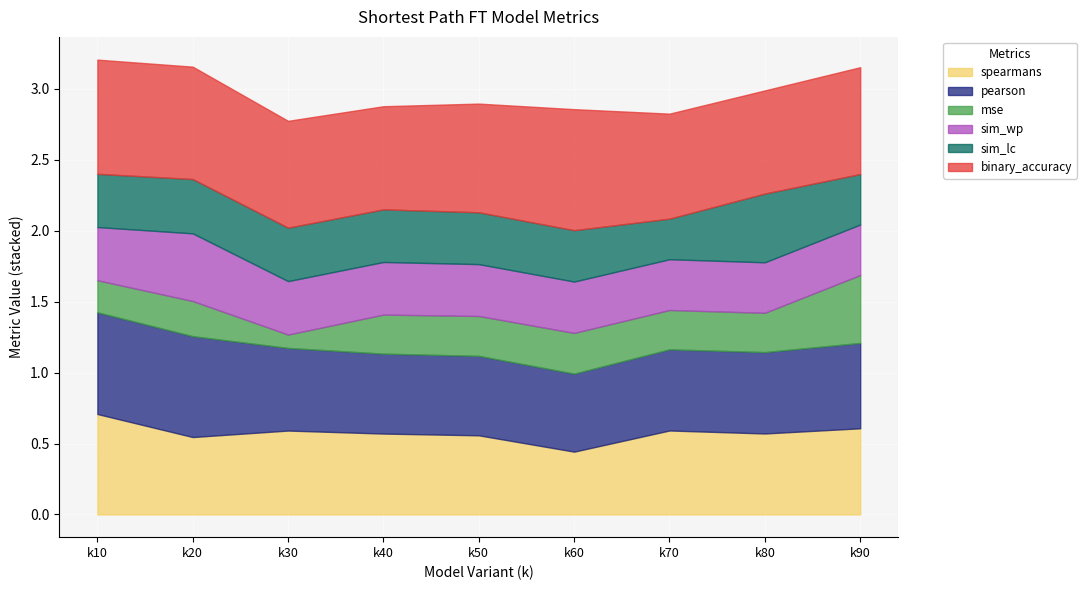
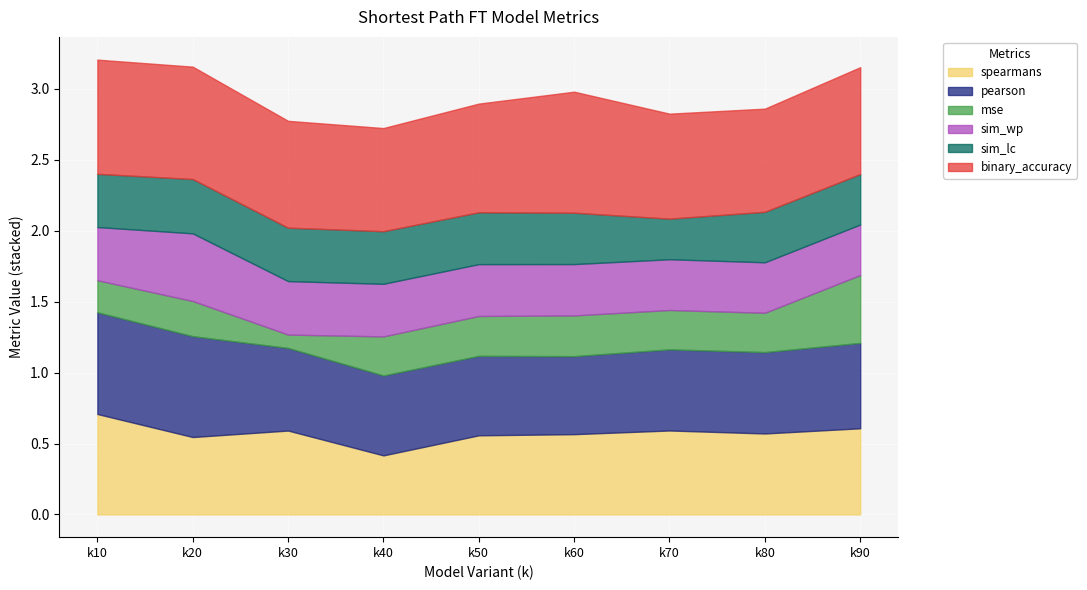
  {
    "spearmans": {
      "k10": 0.71,
      "k20": 0.55,
      "k30": 0.59,
-     "k40": 0.57,
+     "k40": 0.42,
      "k50": 0.56,
-     "k60": 0.44,
+     "k60": 0.57,
      "k70": 0.59,
      "k80": 0.57,
      "k90": 0.61
    },
    "pearson": {
      "k10": 0.72,
      "k20": 0.71,
      "k30": 0.58,
      "k40": 0.56,
      "k50": 0.56,
      "k60": 0.55,
      "k70": 0.57,
      "k80": 0.57,
      "k90": 0.60
    },
    "mse": {
      "k10": 0.23,
      "k20": 0.25,
      "k30": 0.09,
      "k40": 0.28,
      "k50": 0.28,
      "k60": 0.29,
      "k70": 0.28,
      "k80": 0.28,
      "k90": 0.48
    },
    "sim_wp": {
      "k10": 0.38,
      "k20": 0.48,
      "k30": 0.38,
      "k40": 0.37,
      "k50": 0.37,
      "k60": 0.36,
      "k70": 0.36,
      "k80": 0.36,
      "k90": 0.36
    },
    "sim_lc": {
      "k10": 0.38,
      "k20": 0.38,
      "k30": 0.38,
      "k40": 0.37,
      "k50": 0.37,
      "k60": 0.36,
      "k70": 0.29,
-     "k80": 0.48,
+     "k80": 0.36,
      "k90": 0.36
    },
    "binary_accuracy": {
      "k10": 0.81,
      "k20": 0.79,
      "k30": 0.75,
      "k40": 0.73,
      "k50": 0.77,
      "k60": 0.85,
      "k70": 0.74,
      "k80": 0.73,
      "k90": 0.75
    }
  }
